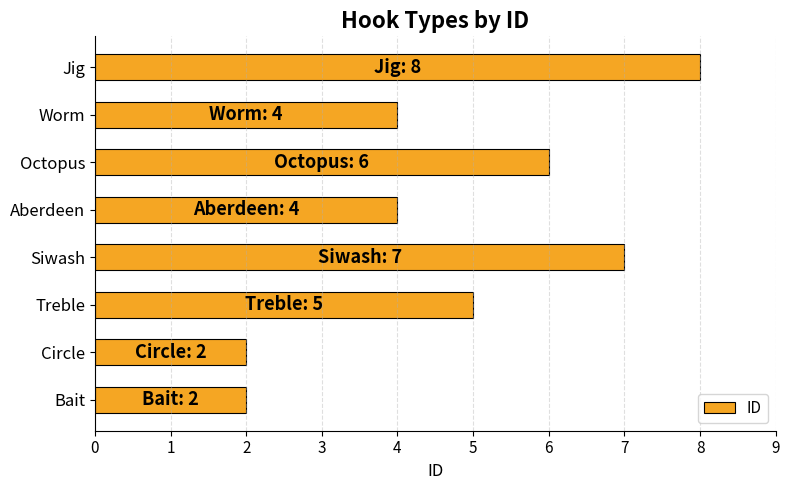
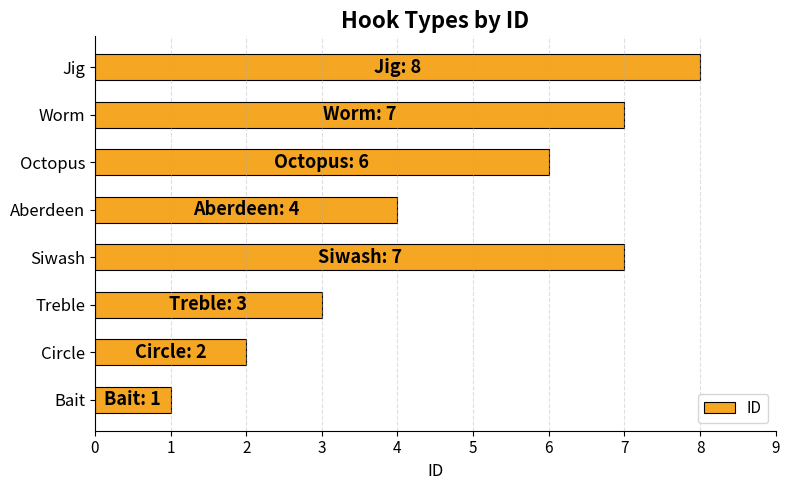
  {
    "Jig": 8,
-   "Worm": 4,
+   "Worm": 7,
    "Octopus": 6,
    "Aberdeen": 4,
    "Siwash": 7,
-   "Treble": 5,
+   "Treble": 3,
    "Circle": 2,
-   "Bait": 2
+   "Bait": 1
  }
